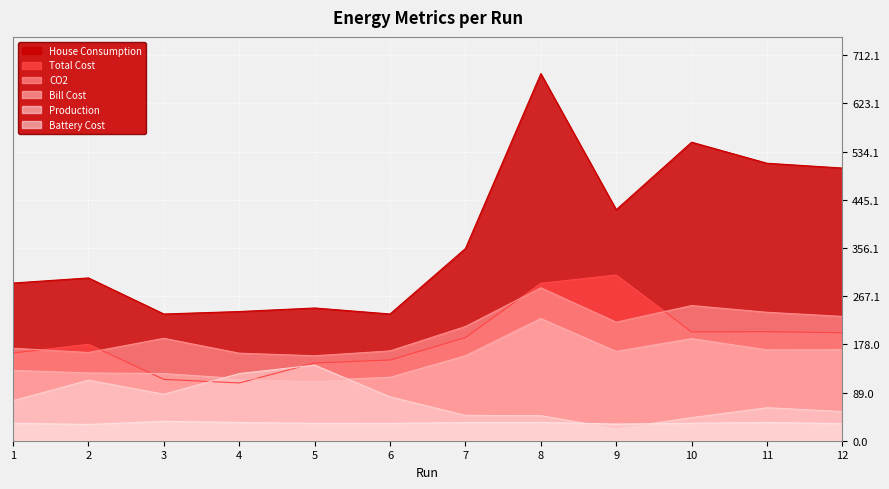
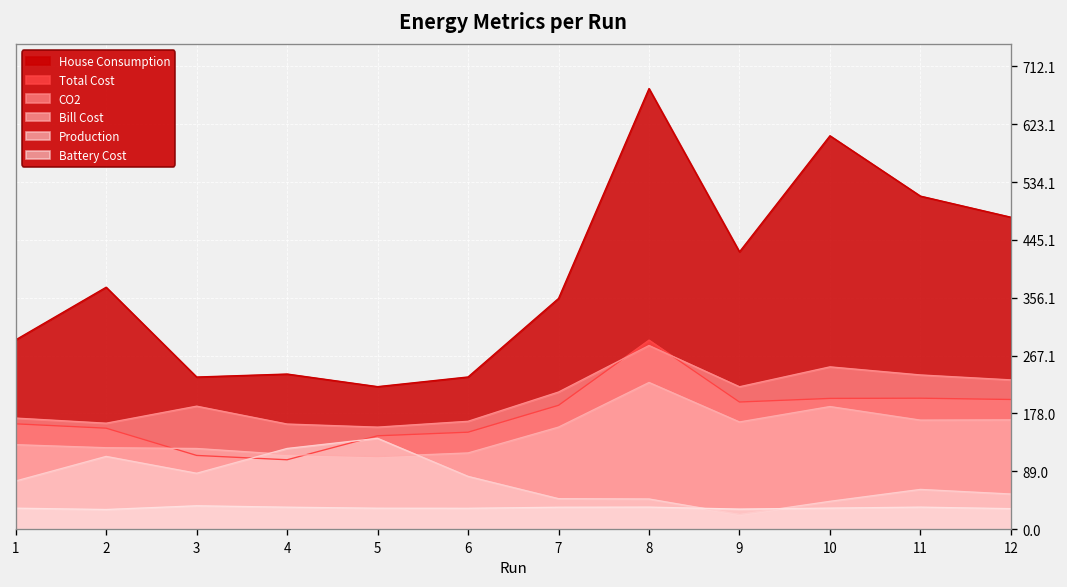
  {
    "House Consumption": {
      "1": 290,
-     "2": 300,
+     "2": 370,
      "3": 230,
      "4": 240,
-     "5": 250,
+     "5": 220,
      "6": 230,
      "7": 360,
      "8": 680,
      "9": 430,
-     "10": 550,
+     "10": 610,
      "11": 510,
-     "12": 500
+     "12": 480
    },
    "Total Cost": {
      "1": 160,
-     "2": 180,
+     "2": 160,
      "3": 110,
      "4": 110,
      "6": 150,
      "7": 190,
      "8": 290,
-     "9": 310,
+     "9": 200,
      "10": 200,
      "11": 200,
      "12": 200
    }
  }
